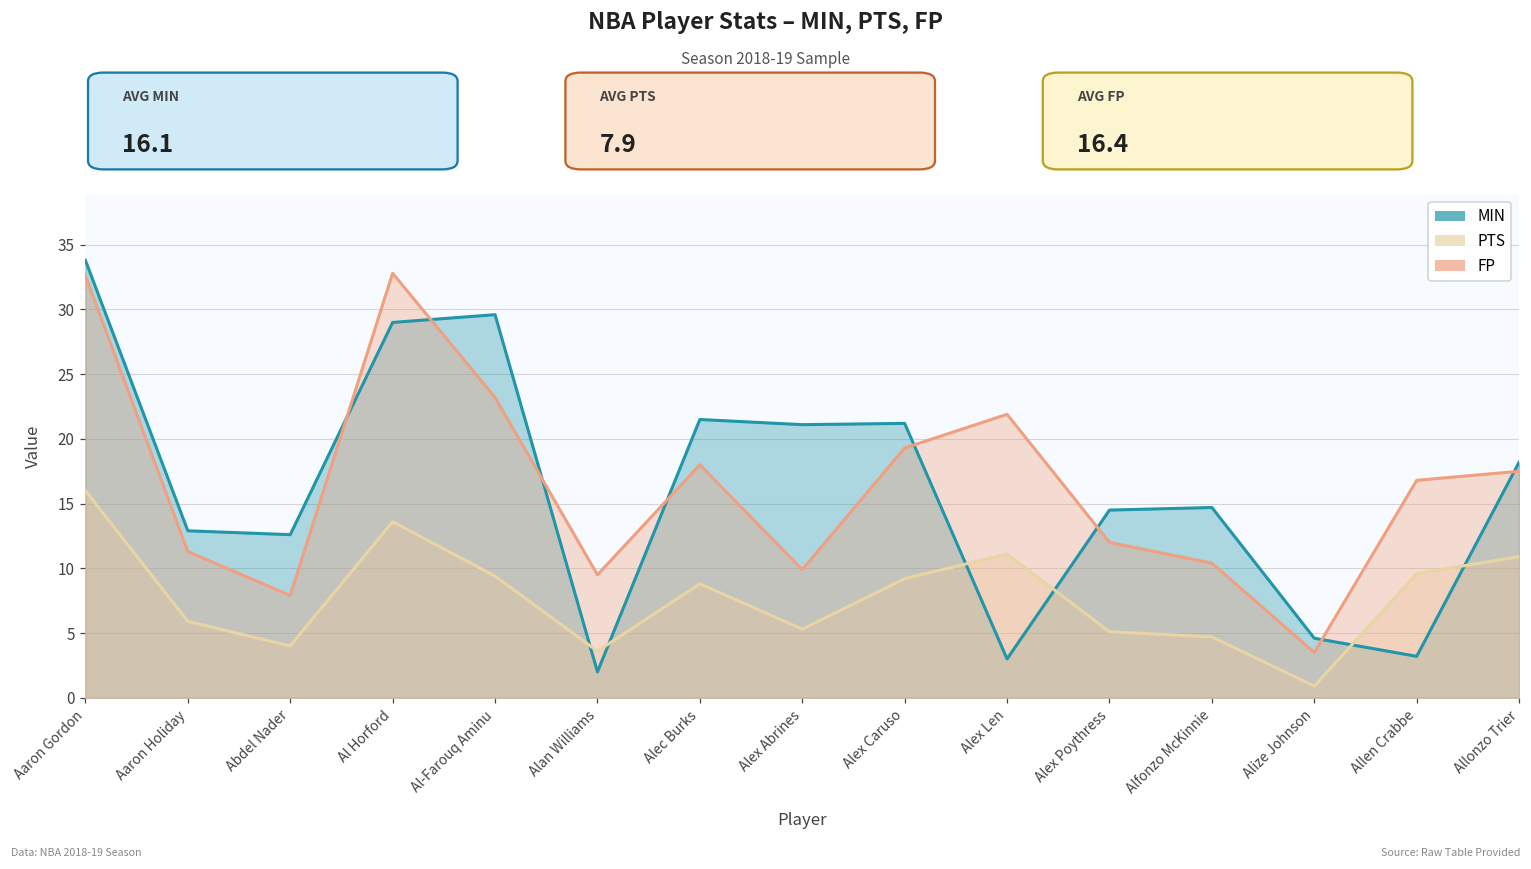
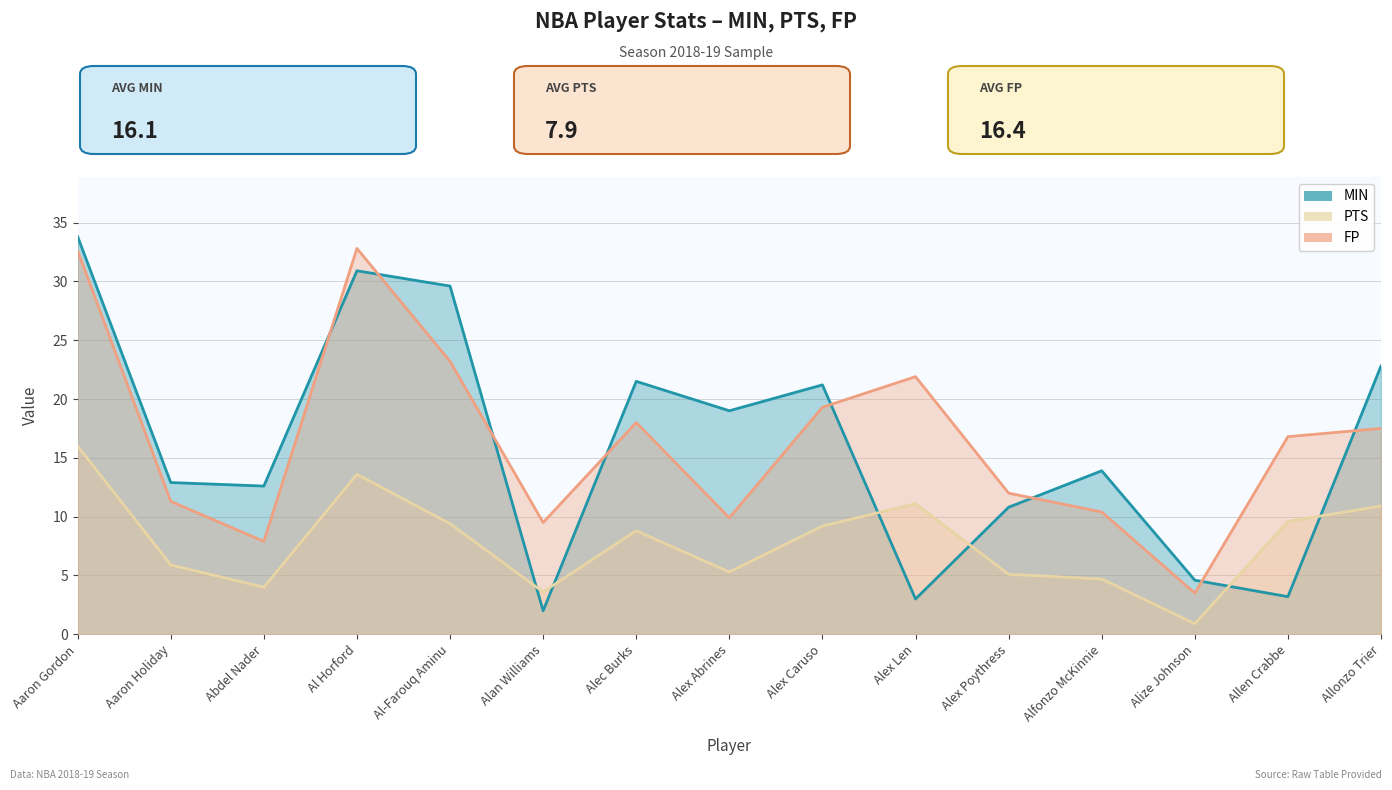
  {
    "MIN": {
      "Aaron Gordon": 33.8,
      "Aaron Holiday": 12.9,
      "Abdel Nader": 12.6,
-     "Al Horford": 29.0,
+     "Al Horford": 30.9,
      "Al-Farouq Aminu": 29.6,
      "Alan Williams": 2.0,
      "Alec Burks": 21.5,
-     "Alex Abrines": 21.1,
+     "Alex Abrines": 19.0,
      "Alex Caruso": 21.2,
      "Alex Len": 3.0,
-     "Alex Poythress": 14.5,
-     "Alfonzo McKinnie": 14.7,
+     "Alex Poythress": 10.8,
+     "Alfonzo McKinnie": 13.9,
      "Alize Johnson": 4.6,
      "Allen Crabbe": 3.2,
-     "Allonzo Trier": 18.2
+     "Allonzo Trier": 22.8
    }
  }
